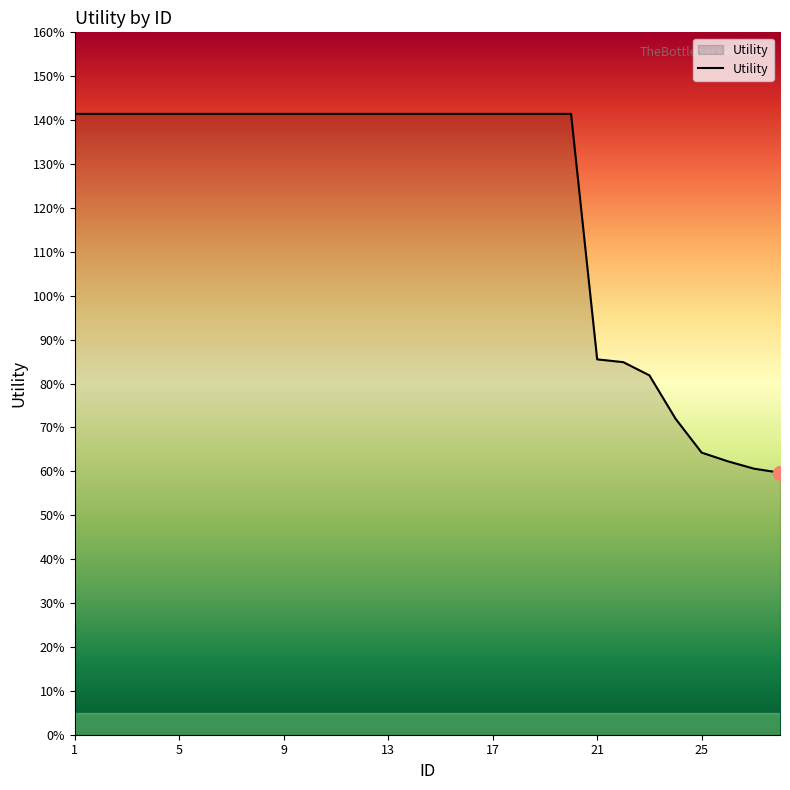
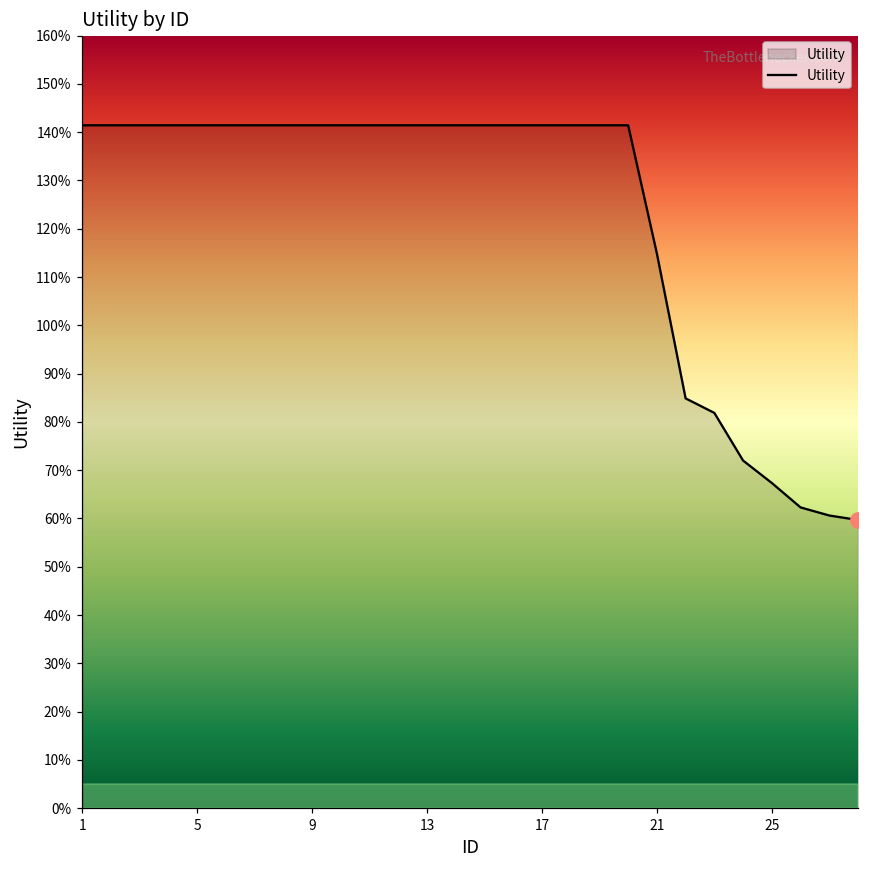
  {
    "Utility": {
      "1": "141%",
      "5": "141%",
      "9": "141%",
      "13": "141%",
      "17": "141%",
-     "21": "86%",
-     "25": "64%"
+     "21": "115%",
+     "25": "67%"
    }
  }
